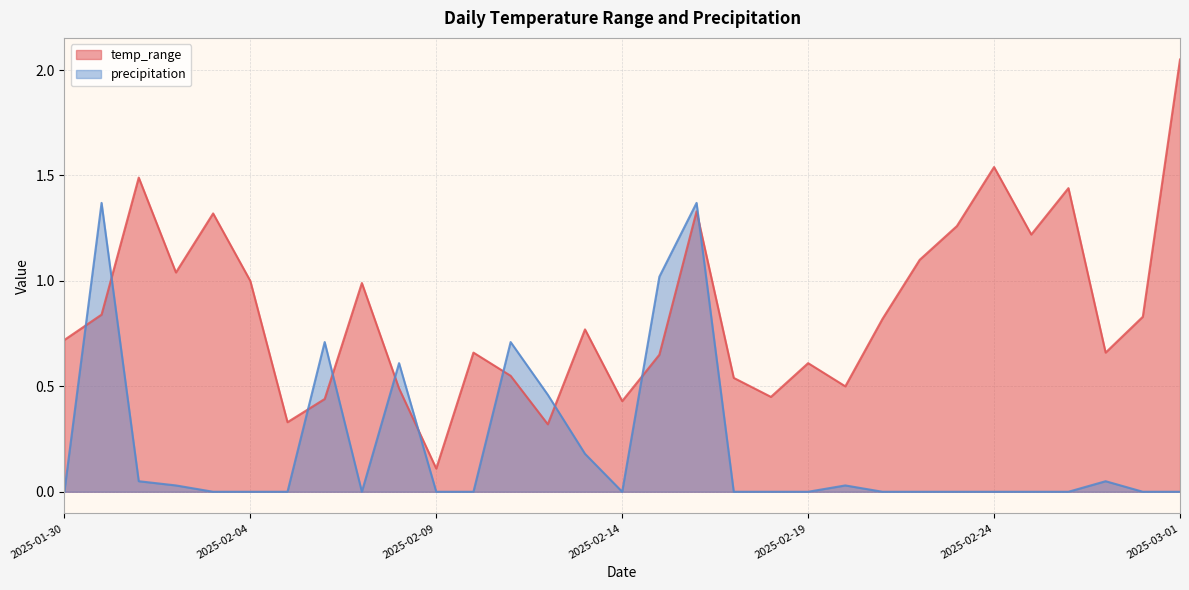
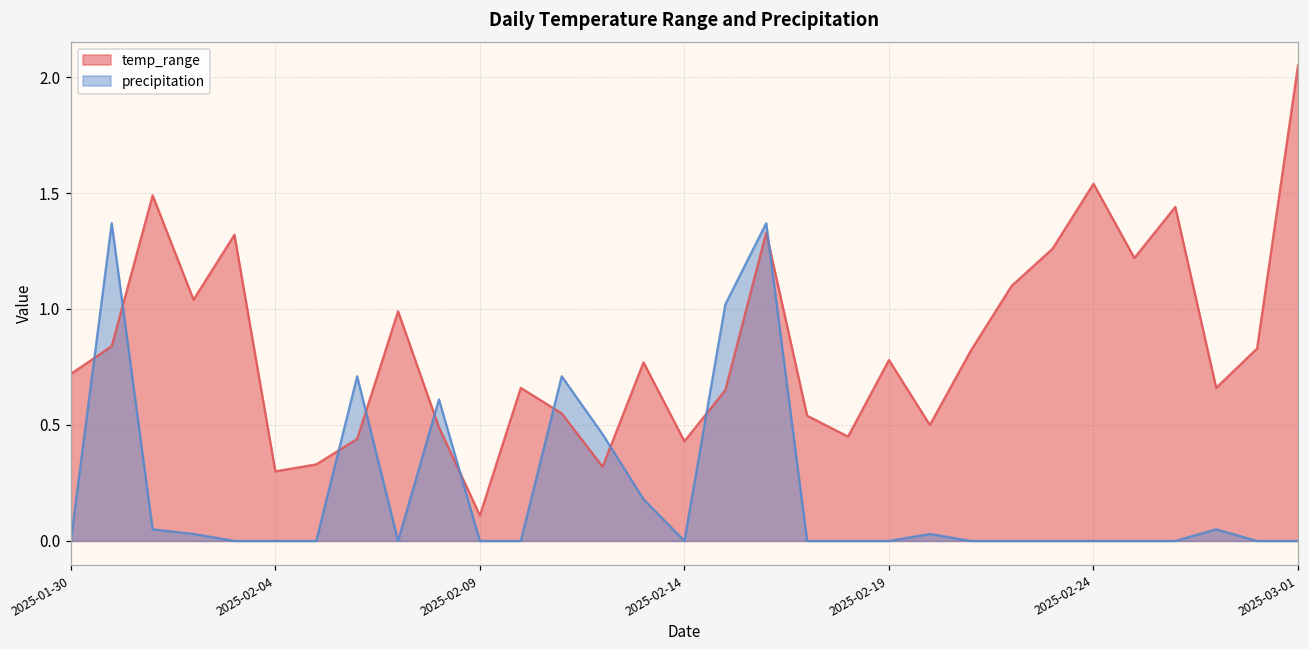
  {
    "temp_range": {
      "2025-01-30": 0.72,
-     "2025-02-04": 1.0,
+     "2025-02-04": 0.3,
      "2025-02-09": 0.11,
      "2025-02-14": 0.43,
-     "2025-02-19": 0.61,
+     "2025-02-19": 0.78,
      "2025-02-24": 1.54,
      "2025-03-01": 2.05
    },
    "precipitation": {
      "2025-01-30": 0.00,
      "2025-02-04": 0.00,
      "2025-02-09": 0.00,
      "2025-02-14": 0.00,
      "2025-02-19": 0.00,
      "2025-02-24": 0.00,
      "2025-03-01": 0.00
    }
  }
